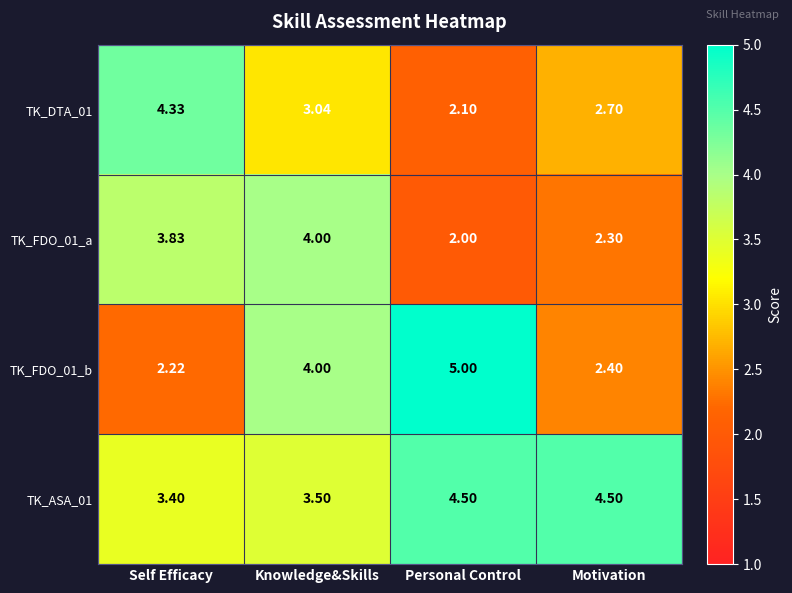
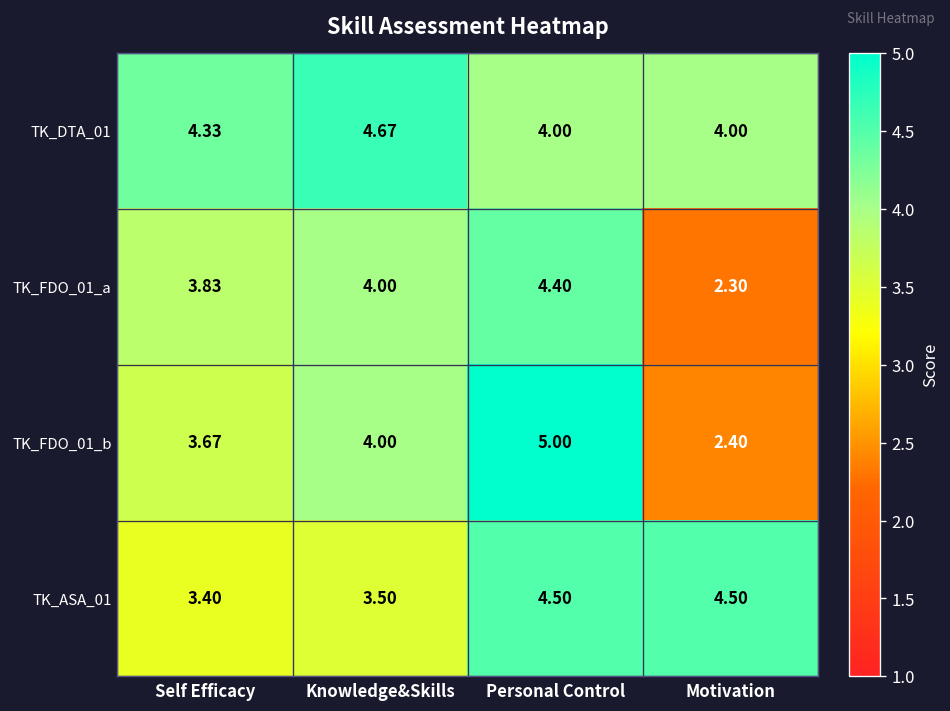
  {
    "TK_DTA_01": {
      "Self Efficacy": 4.33,
-     "Knowledge&Skills": 3.04,
-     "Personal Control": 2.10,
-     "Motivation": 2.70
+     "Knowledge&Skills": 4.67,
+     "Personal Control": 4.00,
+     "Motivation": 4.00
    },
    "TK_FDO_01_a": {
      "Self Efficacy": 3.83,
      "Knowledge&Skills": 4.00,
-     "Personal Control": 2.00,
+     "Personal Control": 4.40,
      "Motivation": 2.30
    },
    "TK_FDO_01_b": {
-     "Self Efficacy": 2.22,
+     "Self Efficacy": 3.67,
      "Knowledge&Skills": 4.00,
      "Personal Control": 5.00,
      "Motivation": 2.40
    },
    "TK_ASA_01": {
      "Self Efficacy": 3.40,
      "Knowledge&Skills": 3.50,
      "Personal Control": 4.50,
      "Motivation": 4.50
    }
  }
